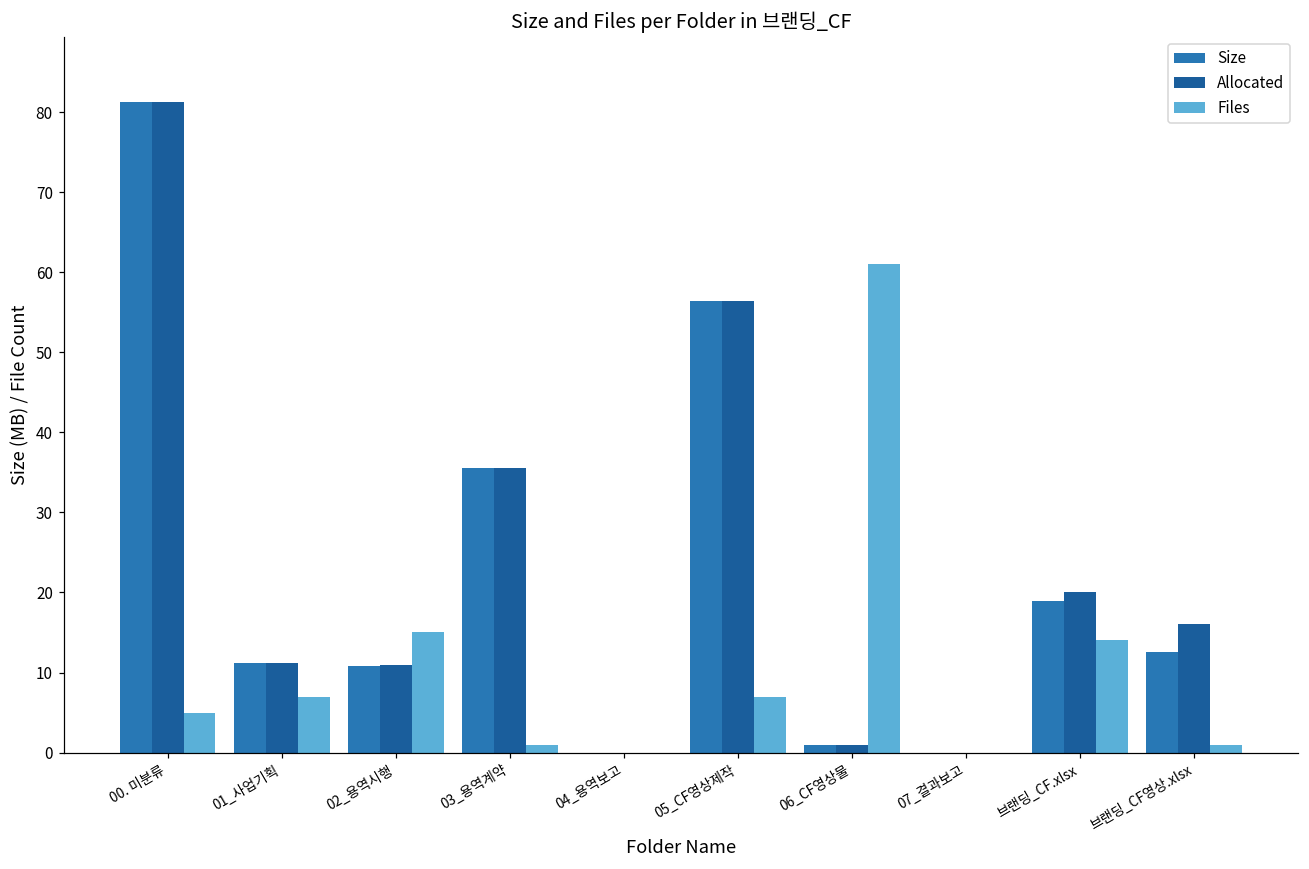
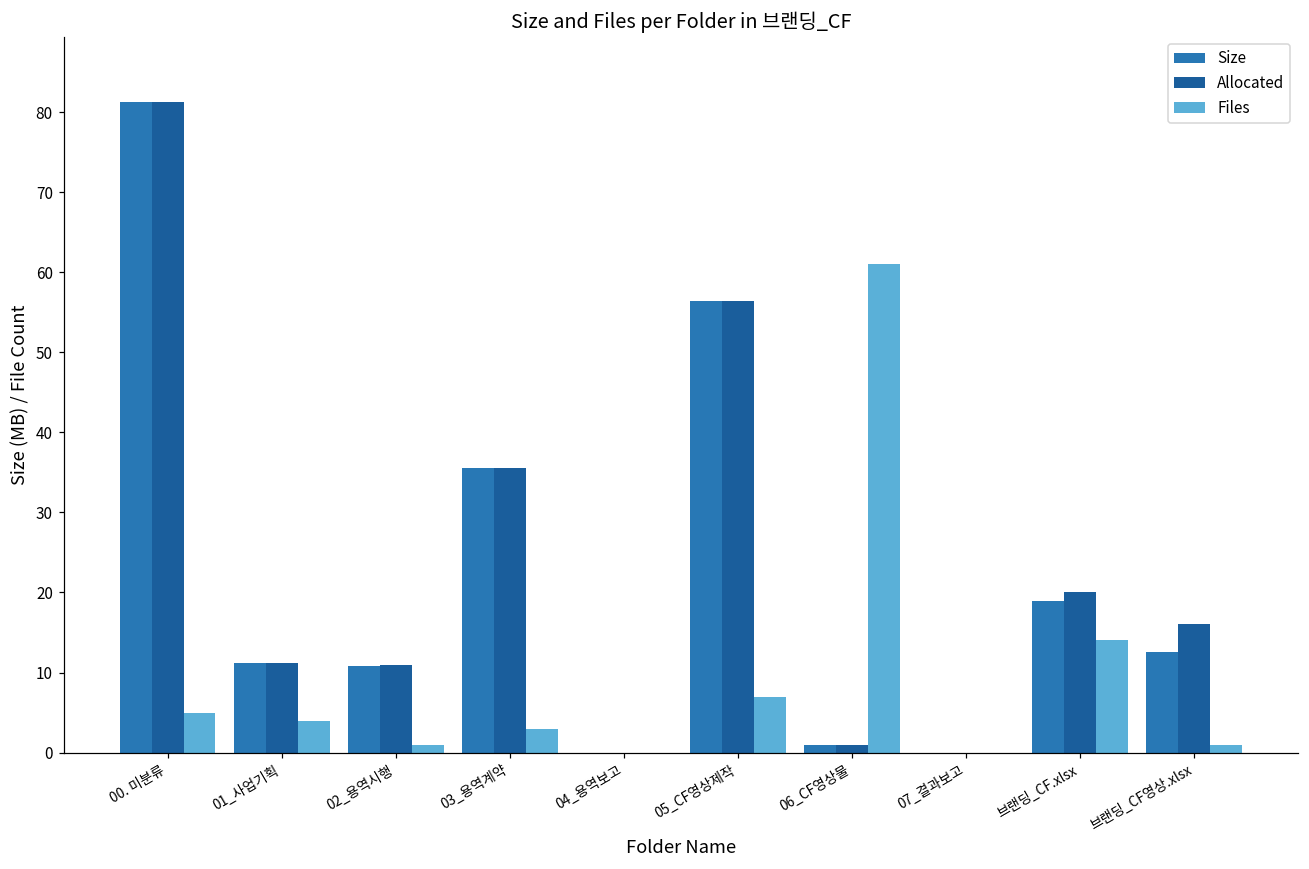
  {
    "Files": {
      "00. 미분류": 5,
-     "01_사업기획": 7,
-     "02_용역시행": 15,
-     "03_용역계약": 1,
+     "01_사업기획": 4,
+     "02_용역시행": 1,
+     "03_용역계약": 3,
      "04_용역보고": 0,
      "05_CF영상제작": 7,
      "06_CF영상물": 61,
      "07_결과보고": 0,
      "브랜딩_CF.xlsx": 14,
      "브랜딩_CF영상.xlsx": 1
    }
  }
